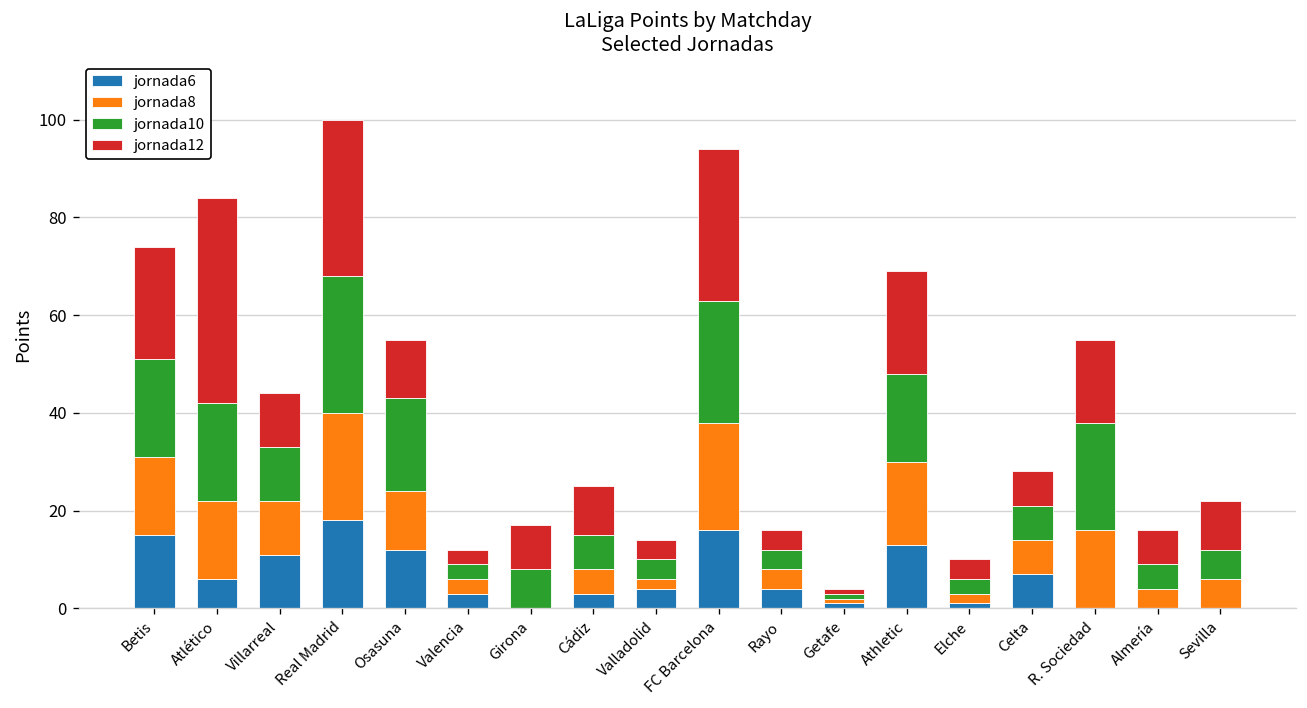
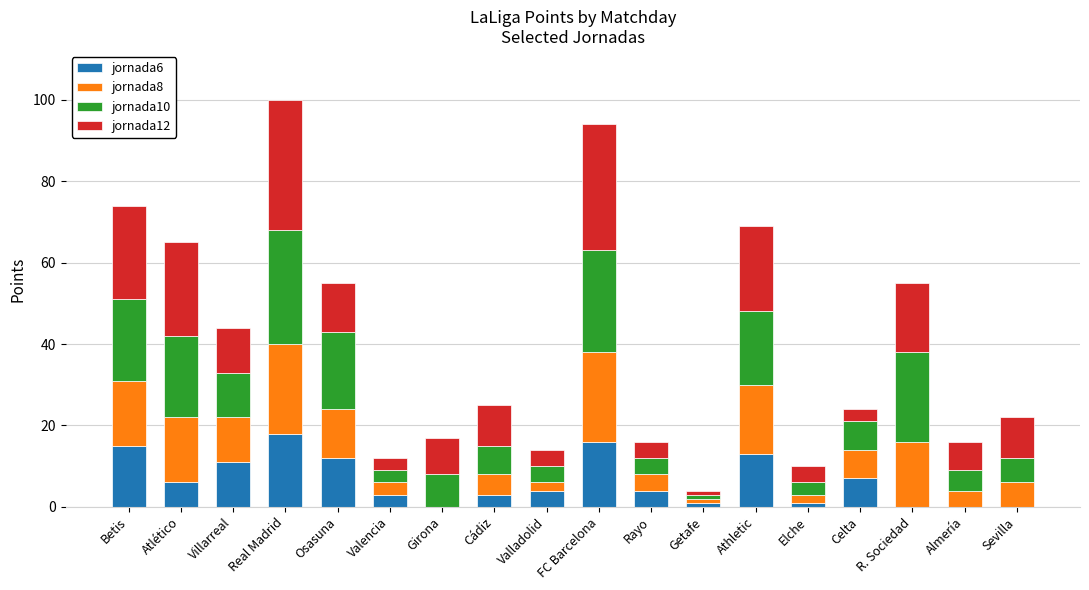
  {
    "jornada6": {
      "Betis": 15,
      "Atlético": 6,
      "Villarreal": 11,
      "Real Madrid": 18,
      "Osasuna": 12,
      "Valencia": 3,
      "Girona": 0,
      "Cádiz": 3,
      "Valladolid": 4,
      "FC Barcelona": 16,
      "Rayo": 4,
      "Getafe": 1,
      "Athletic": 13,
      "Elche": 1,
      "Celta": 7,
      "R. Sociedad": 0,
      "Almería": 0,
      "Sevilla": 0
    },
    "jornada8": {
      "Betis": 16,
      "Atlético": 16,
      "Villarreal": 11,
      "Real Madrid": 22,
      "Osasuna": 12,
      "Valencia": 3,
      "Girona": 0,
      "Cádiz": 5,
      "Valladolid": 2,
      "FC Barcelona": 22,
      "Rayo": 4,
      "Getafe": 1,
      "Athletic": 17,
      "Elche": 2,
      "Celta": 7,
      "R. Sociedad": 16,
      "Almería": 4,
      "Sevilla": 6
    },
    "jornada10": {
      "Betis": 20,
      "Atlético": 20,
      "Villarreal": 11,
      "Real Madrid": 28,
      "Osasuna": 19,
      "Valencia": 3,
      "Girona": 8,
      "Cádiz": 7,
      "Valladolid": 4,
      "FC Barcelona": 25,
      "Rayo": 4,
      "Getafe": 1,
      "Athletic": 18,
      "Elche": 3,
      "Celta": 7,
      "R. Sociedad": 22,
      "Almería": 5,
      "Sevilla": 6
    },
    "jornada12": {
      "Betis": 23,
-     "Atlético": 42,
+     "Atlético": 23,
      "Villarreal": 11,
      "Real Madrid": 32,
      "Osasuna": 12,
      "Valencia": 3,
      "Girona": 9,
      "Cádiz": 10,
      "Valladolid": 4,
      "FC Barcelona": 31,
      "Rayo": 4,
      "Getafe": 1,
      "Athletic": 21,
      "Elche": 4,
-     "Celta": 7,
+     "Celta": 3,
      "R. Sociedad": 17,
      "Almería": 7,
      "Sevilla": 10
    }
  }
